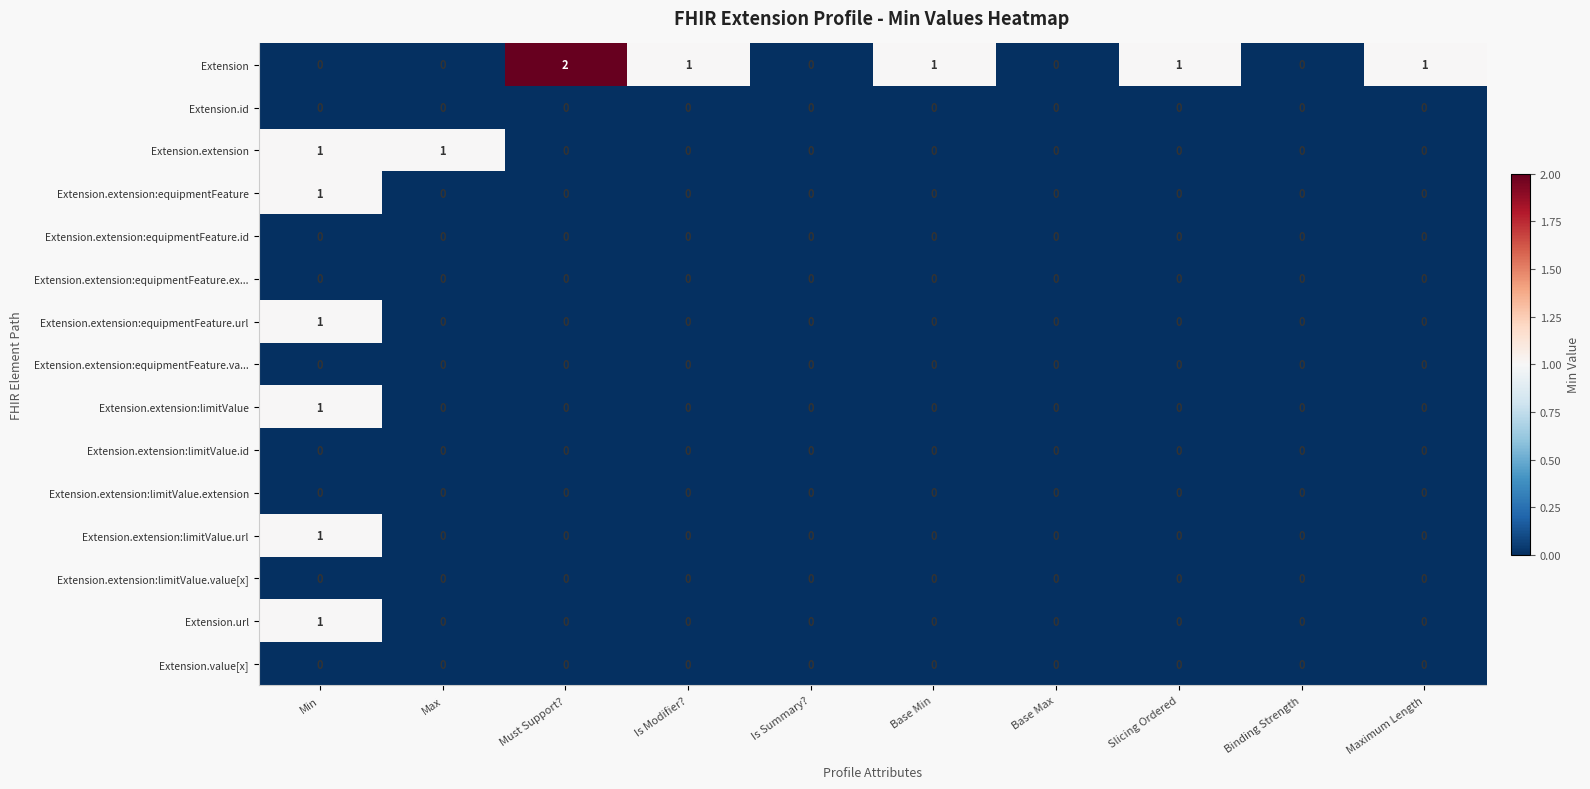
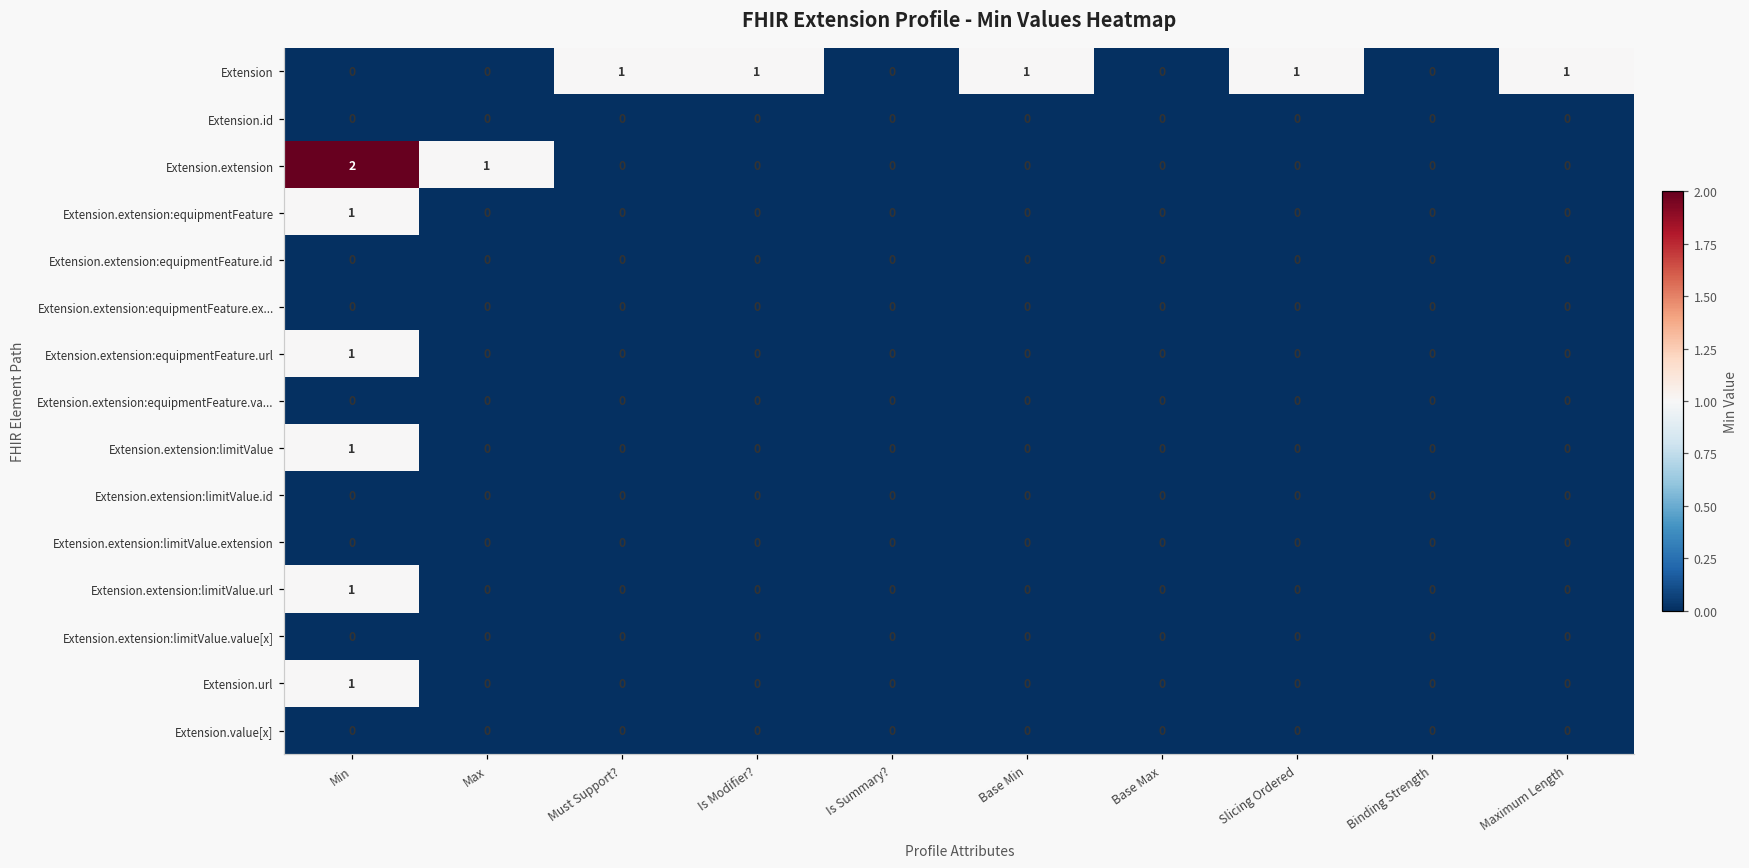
  {
    "Extension": {
-     "Must Support?": 2,
+     "Must Support?": 1,
      "Is Modifier?": 1,
      "Base Min": 1,
      "Slicing Ordered": 1,
      "Maximum Length": 1
    },
    "Extension.extension": {
-     "Min": 1,
+     "Min": 2,
      "Max": 1
    },
    "Extension.extension:equipmentFeature": {
      "Min": 1
    },
    "Extension.extension:equipmentFeature.url": {
      "Min": 1
    },
    "Extension.extension:limitValue": {
      "Min": 1
    },
    "Extension.extension:limitValue.url": {
      "Min": 1
    },
    "Extension.url": {
      "Min": 1
    }
  }
